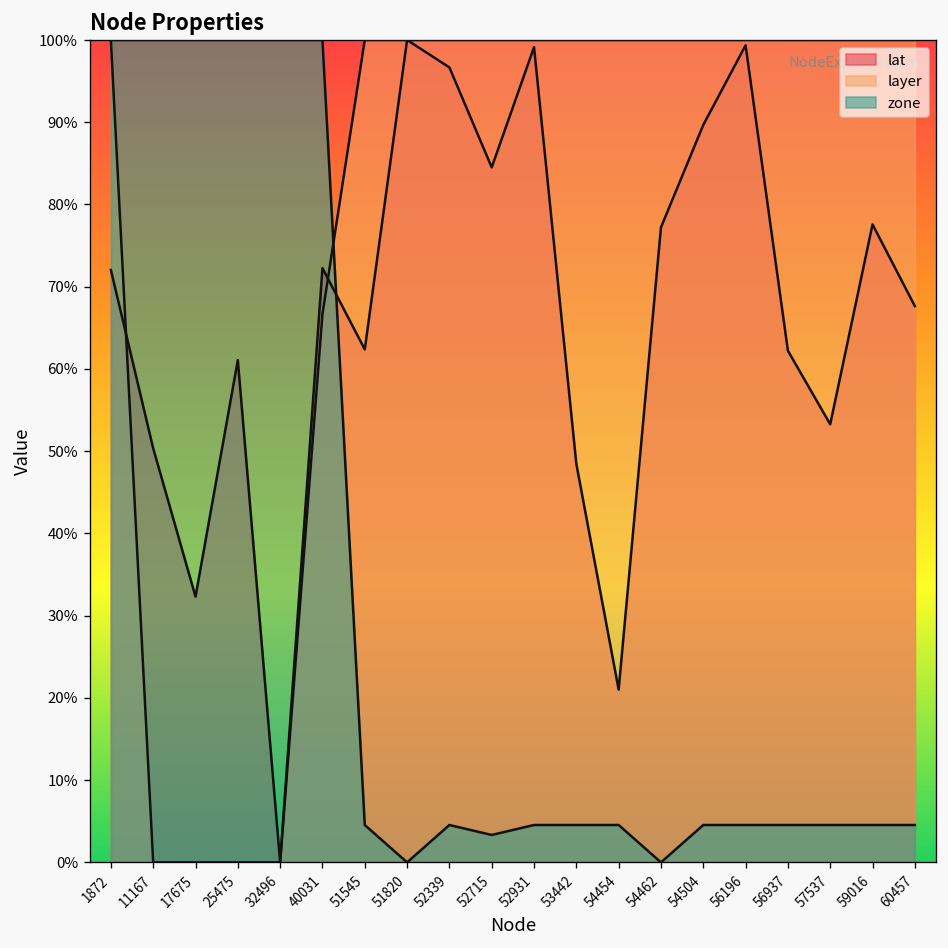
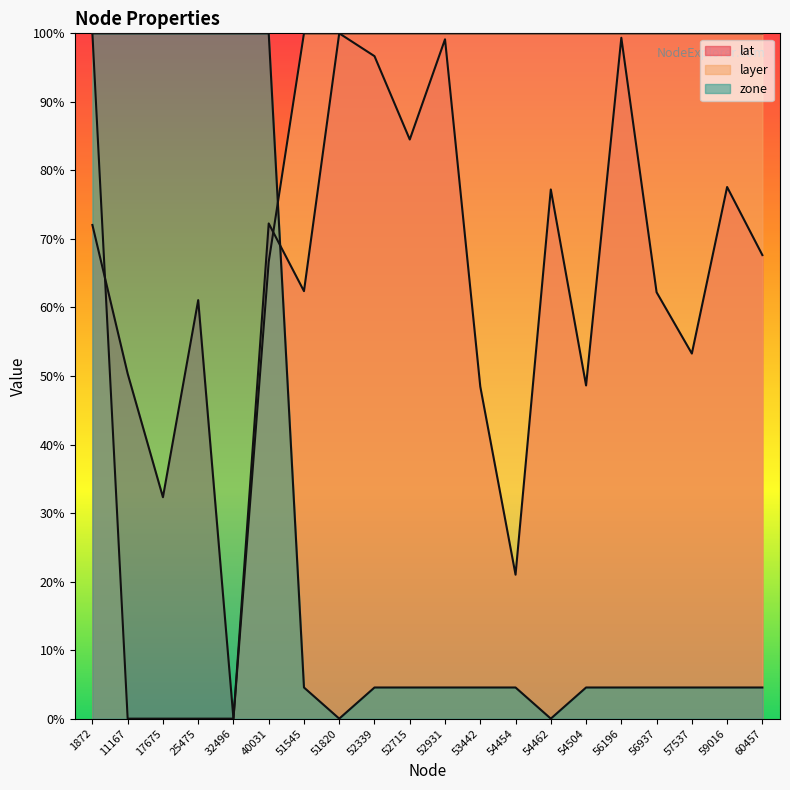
  {
    "lat": {
      "1872": "72%",
      "11167": "50%",
      "17675": "32%",
      "25475": "61%",
      "40031": "72%",
      "51545": "62%",
      "52339": "97%",
      "52715": "85%",
      "52931": "99%",
      "53442": "48%",
      "54454": "21%",
      "54462": "77%",
-     "54504": "90%",
+     "54504": "49%",
      "56196": "99%",
      "56937": "62%",
      "57537": "53%",
      "59016": "78%",
      "60457": "68%"
    },
    "layer": {
      "11167": "0%",
      "17675": "0%",
      "25475": "0%",
      "40031": "67%",
      "51545": "100%",
      "52339": "100%",
      "52715": "100%",
      "52931": "100%",
      "53442": "100%",
      "54454": "100%",
      "54462": "100%",
      "54504": "100%",
      "56196": "100%",
      "56937": "100%",
      "57537": "100%",
      "59016": "100%",
      "60457": "100%"
    },
    "zone": {
      "11167": "100%",
      "17675": "100%",
      "25475": "100%",
      "32496": "100%",
      "40031": "100%",
      "51545": "5%",
      "51820": "0%",
      "52339": "5%",
-     "52715": "3%",
+     "52715": "5%",
      "52931": "5%",
      "53442": "5%",
      "54454": "5%",
      "54462": "0%",
      "54504": "5%",
      "56196": "5%",
      "56937": "5%",
      "57537": "5%",
      "59016": "5%",
      "60457": "5%"
    }
  }
